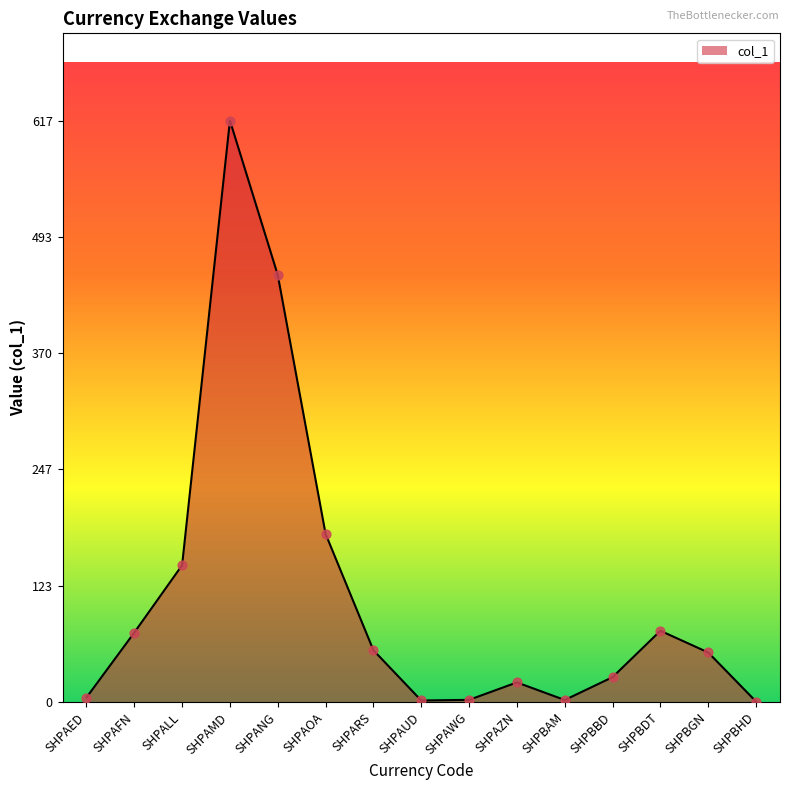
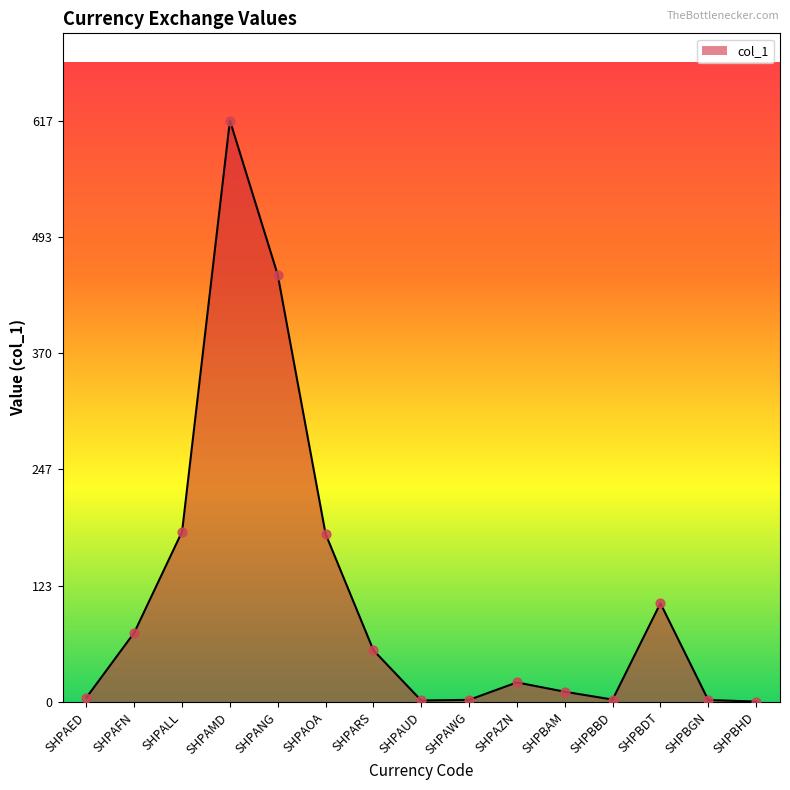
  {
    "SHPAED": 0,
    "SHPAFN": 70,
-   "SHPALL": 150,
+   "SHPALL": 180,
    "SHPAMD": 620,
    "SHPANG": 450,
    "SHPAOA": 180,
    "SHPARS": 50,
    "SHPAUD": 0,
    "SHPAWG": 0,
    "SHPAZN": 20,
-   "SHPBAM": 0,
-   "SHPBBD": 30,
-   "SHPBDT": 80,
-   "SHPBGN": 50,
+   "SHPBAM": 10,
+   "SHPBBD": 0,
+   "SHPBDT": 100,
+   "SHPBGN": 0,
    "SHPBHD": 0
  }
